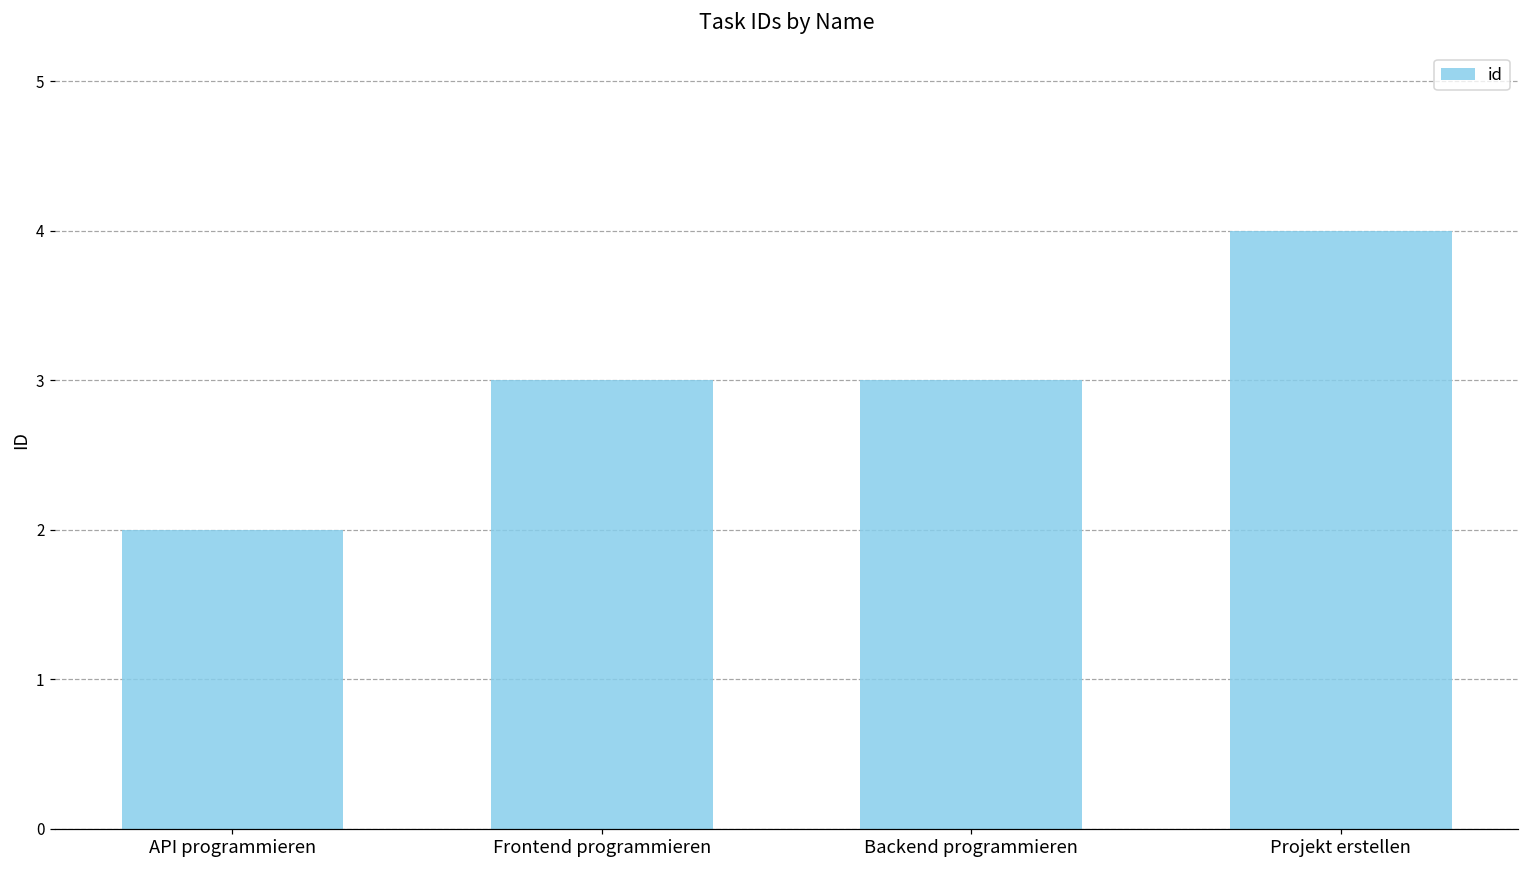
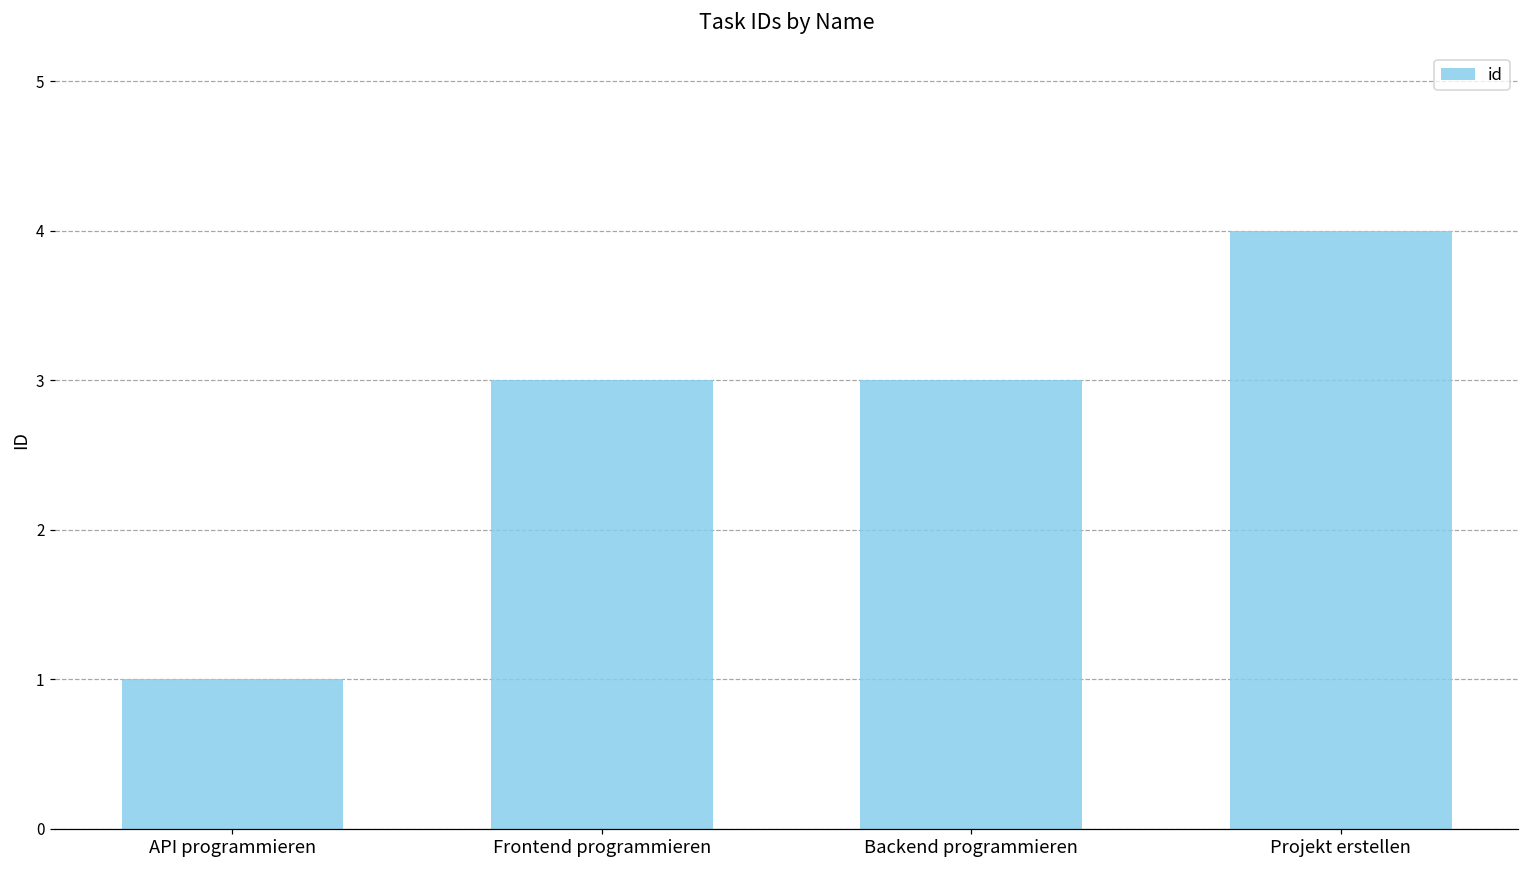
  {
-   "API programmieren": 2,
+   "API programmieren": 1,
    "Frontend programmieren": 3,
    "Backend programmieren": 3,
    "Projekt erstellen": 4
  }
